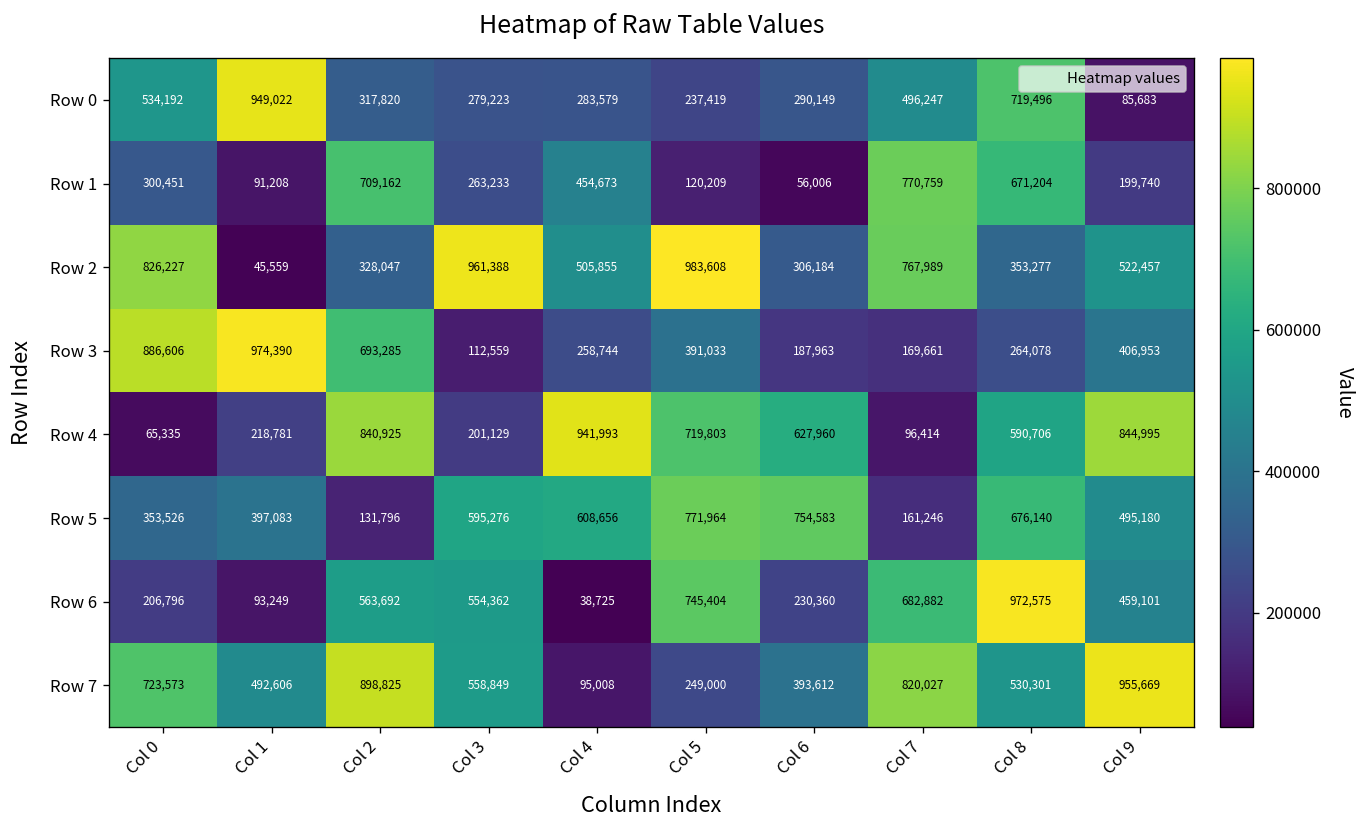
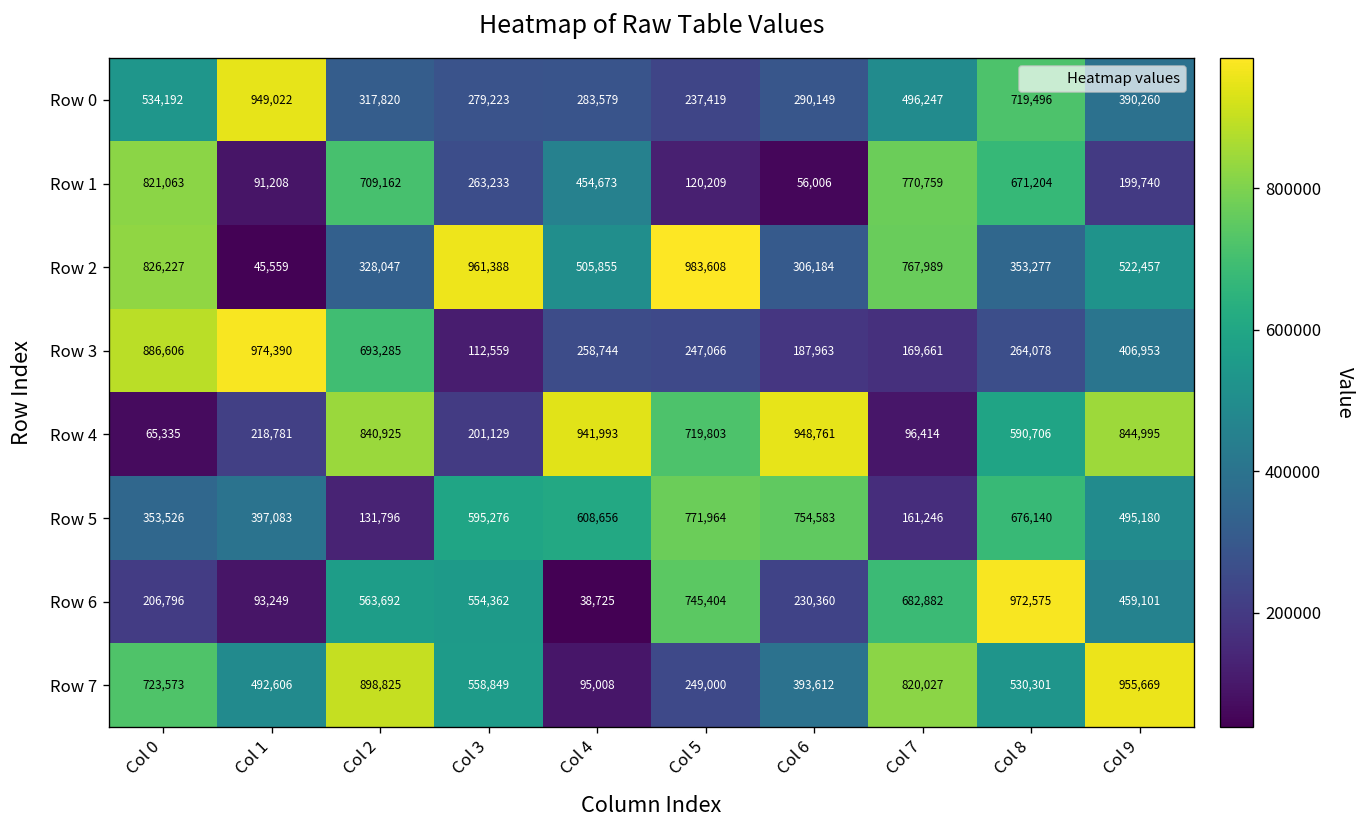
  {
    "Row 0": {
      "Col 0": "534,192",
      "Col 1": "949,022",
      "Col 2": "317,820",
      "Col 3": "279,223",
      "Col 4": "283,579",
      "Col 5": "237,419",
      "Col 6": "290,149",
      "Col 7": "496,247",
      "Col 8": "719,496",
-     "Col 9": "85,683"
+     "Col 9": "390,260"
    },
    "Row 1": {
-     "Col 0": "300,451",
+     "Col 0": "821,063",
      "Col 1": "91,208",
      "Col 2": "709,162",
      "Col 3": "263,233",
      "Col 4": "454,673",
      "Col 5": "120,209",
      "Col 6": "56,006",
      "Col 7": "770,759",
      "Col 8": "671,204",
      "Col 9": "199,740"
    },
    "Row 2": {
      "Col 0": "826,227",
      "Col 1": "45,559",
      "Col 2": "328,047",
      "Col 3": "961,388",
      "Col 4": "505,855",
      "Col 5": "983,608",
      "Col 6": "306,184",
      "Col 7": "767,989",
      "Col 8": "353,277",
      "Col 9": "522,457"
    },
    "Row 3": {
      "Col 0": "886,606",
      "Col 1": "974,390",
      "Col 2": "693,285",
      "Col 3": "112,559",
      "Col 4": "258,744",
-     "Col 5": "391,033",
+     "Col 5": "247,066",
      "Col 6": "187,963",
      "Col 7": "169,661",
      "Col 8": "264,078",
      "Col 9": "406,953"
    },
    "Row 4": {
      "Col 0": "65,335",
      "Col 1": "218,781",
      "Col 2": "840,925",
      "Col 3": "201,129",
      "Col 4": "941,993",
      "Col 5": "719,803",
-     "Col 6": "627,960",
+     "Col 6": "948,761",
      "Col 7": "96,414",
      "Col 8": "590,706",
      "Col 9": "844,995"
    },
    "Row 5": {
      "Col 0": "353,526",
      "Col 1": "397,083",
      "Col 2": "131,796",
      "Col 3": "595,276",
      "Col 4": "608,656",
      "Col 5": "771,964",
      "Col 6": "754,583",
      "Col 7": "161,246",
      "Col 8": "676,140",
      "Col 9": "495,180"
    },
    "Row 6": {
      "Col 0": "206,796",
      "Col 1": "93,249",
      "Col 2": "563,692",
      "Col 3": "554,362",
      "Col 4": "38,725",
      "Col 5": "745,404",
      "Col 6": "230,360",
      "Col 7": "682,882",
      "Col 8": "972,575",
      "Col 9": "459,101"
    },
    "Row 7": {
      "Col 0": "723,573",
      "Col 1": "492,606",
      "Col 2": "898,825",
      "Col 3": "558,849",
      "Col 4": "95,008",
      "Col 5": "249,000",
      "Col 6": "393,612",
      "Col 7": "820,027",
      "Col 8": "530,301",
      "Col 9": "955,669"
    }
  }
